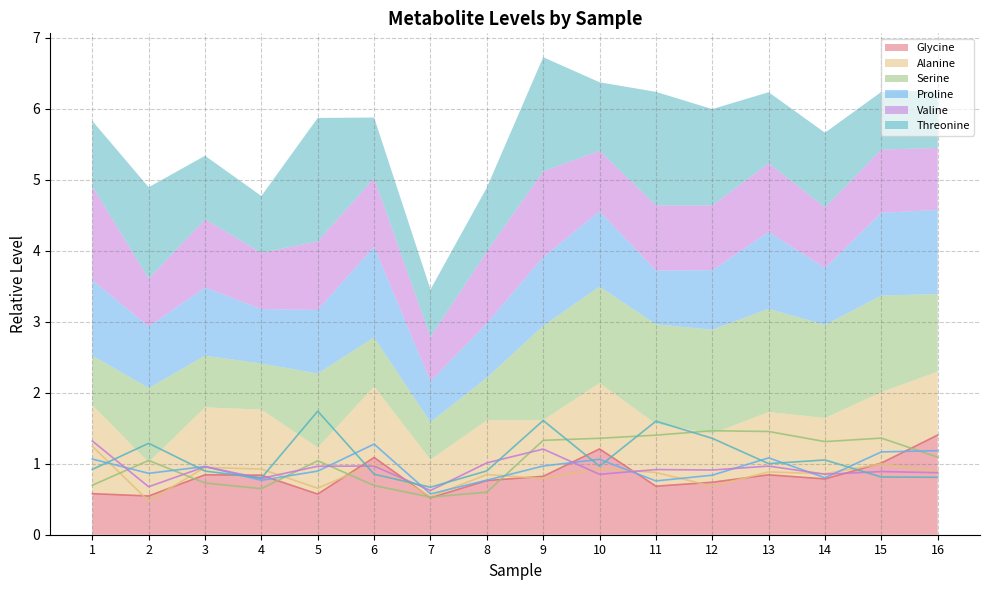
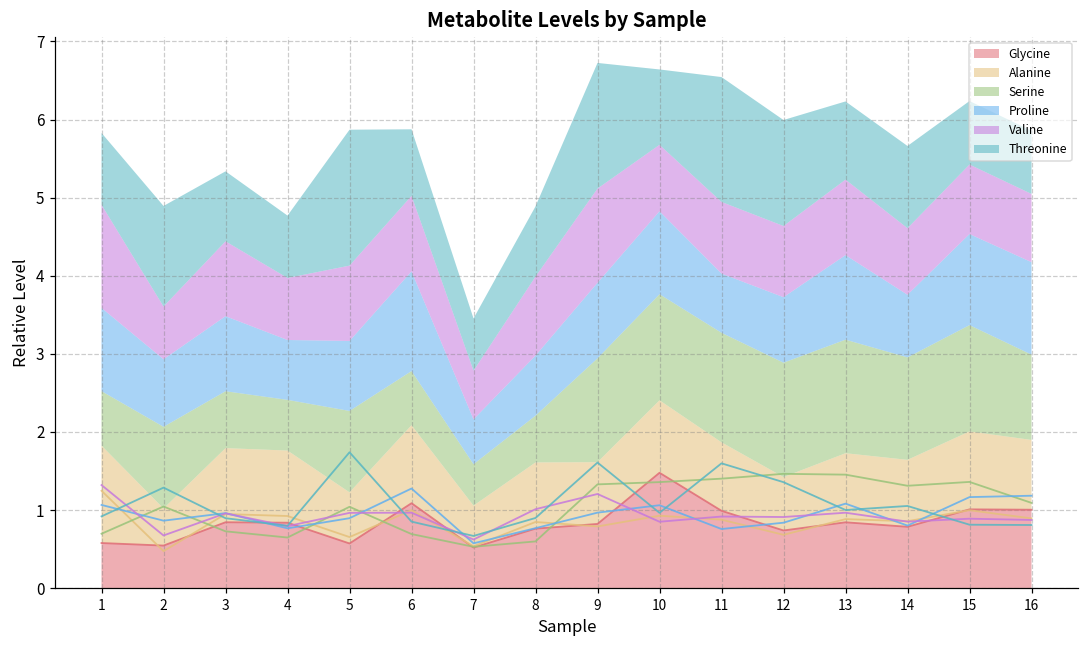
  {
    "Glycine": {
      "1": 0.6,
      "2": 0.5,
      "3": 0.8,
      "4": 0.8,
      "5": 0.6,
      "6": 1.1,
-     "10": 1.2,
-     "11": 0.7,
+     "10": 1.5,
+     "11": 1.0,
      "12": 0.7,
      "13": 0.8,
-     "16": 1.4
+     "16": 1.0
    }
  }
